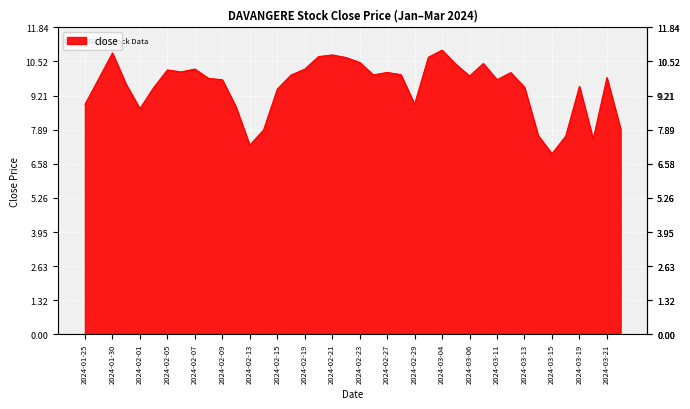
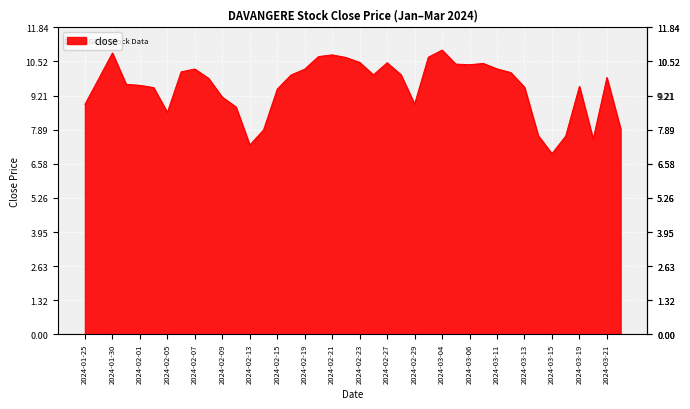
  {
    "2024-01-25": 8.9,
    "2024-01-30": 10.8,
-   "2024-02-01": 8.7,
-   "2024-02-05": 10.2,
+   "2024-02-01": 9.6,
+   "2024-02-05": 8.6,
    "2024-02-07": 10.2,
-   "2024-02-09": 9.8,
+   "2024-02-09": 9.1,
    "2024-02-13": 7.3,
    "2024-02-15": 9.5,
    "2024-02-19": 10.2,
    "2024-02-21": 10.8,
    "2024-02-23": 10.5,
-   "2024-02-27": 10.1,
+   "2024-02-27": 10.5,
    "2024-02-29": 8.9,
    "2024-03-04": 11.0,
-   "2024-03-06": 10.0,
-   "2024-03-11": 9.8,
+   "2024-03-06": 10.4,
+   "2024-03-11": 10.2,
    "2024-03-13": 9.5,
    "2024-03-15": 7.0,
    "2024-03-19": 9.6,
    "2024-03-21": 9.9
  }
